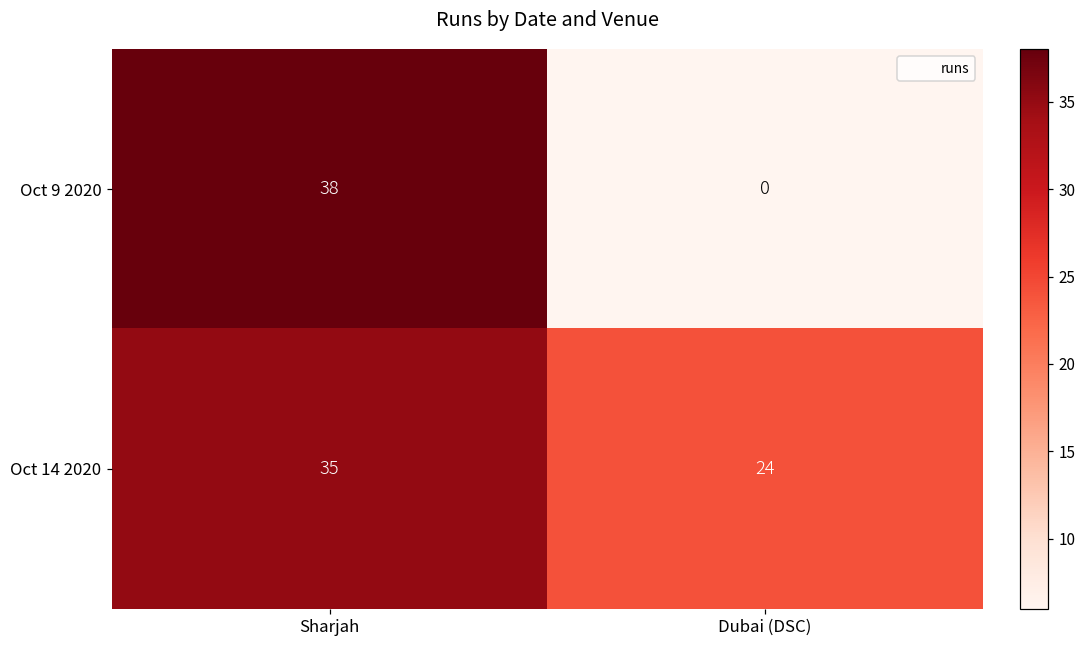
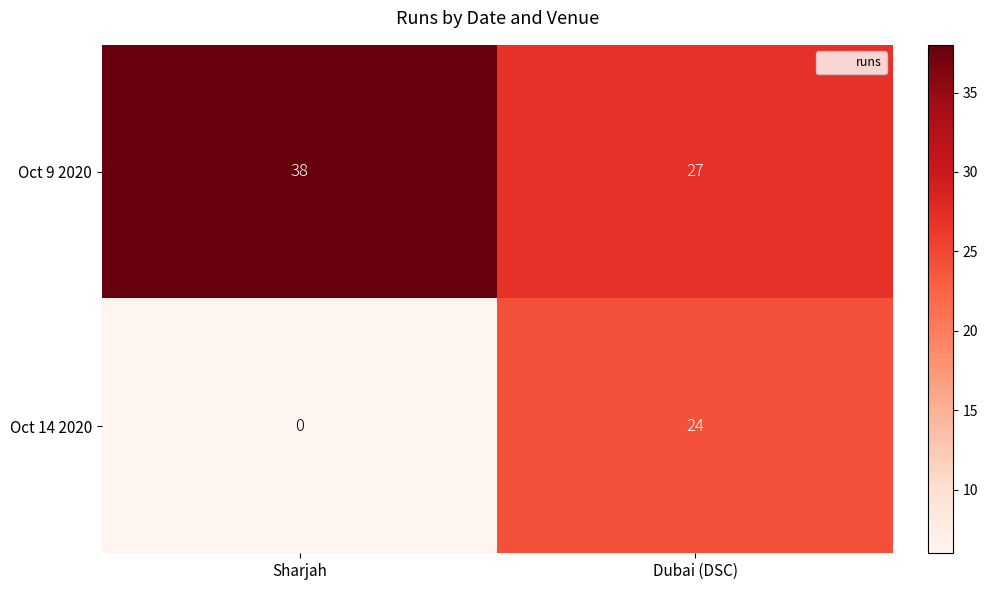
  {
    "Oct 9 2020": {
      "Sharjah": 38,
-     "Dubai (DSC)": 0
+     "Dubai (DSC)": 27
    },
    "Oct 14 2020": {
-     "Sharjah": 35,
+     "Sharjah": 0,
      "Dubai (DSC)": 24
    }
  }
